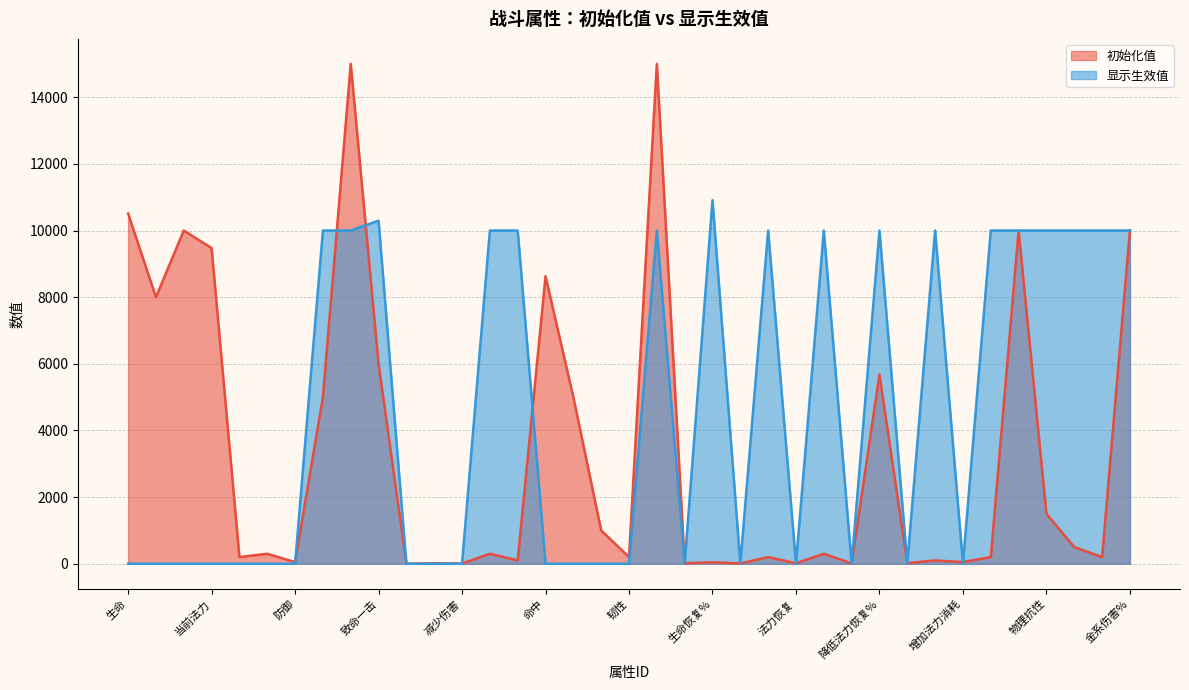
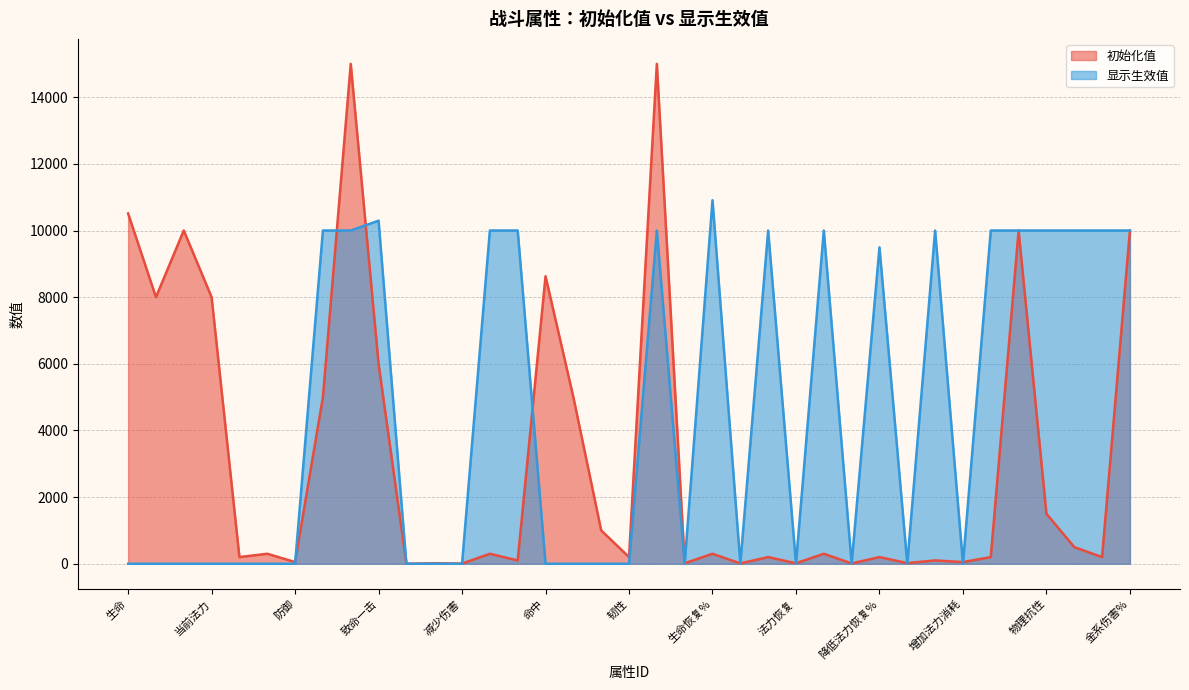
  {
    "初始化值": {
      "生命": 10500,
-     "当前法力": 9500,
+     "当前法力": 8000,
      "致命一击": 6000,
      "命中": 8600,
      "韧性": 200,
-     "生命恢复%": 0,
-     "降低法力恢复%": 5700,
+     "生命恢复%": 300,
+     "降低法力恢复%": 200,
      "物理抗性": 1500
    },
    "显示生效值": {
      "生命": 0,
      "当前法力": 0,
      "致命一击": 10300,
      "命中": 0,
      "韧性": 0,
      "生命恢复%": 10900,
-     "降低法力恢复%": 10000,
+     "降低法力恢复%": 9500,
      "物理抗性": 10000
    }
  }
